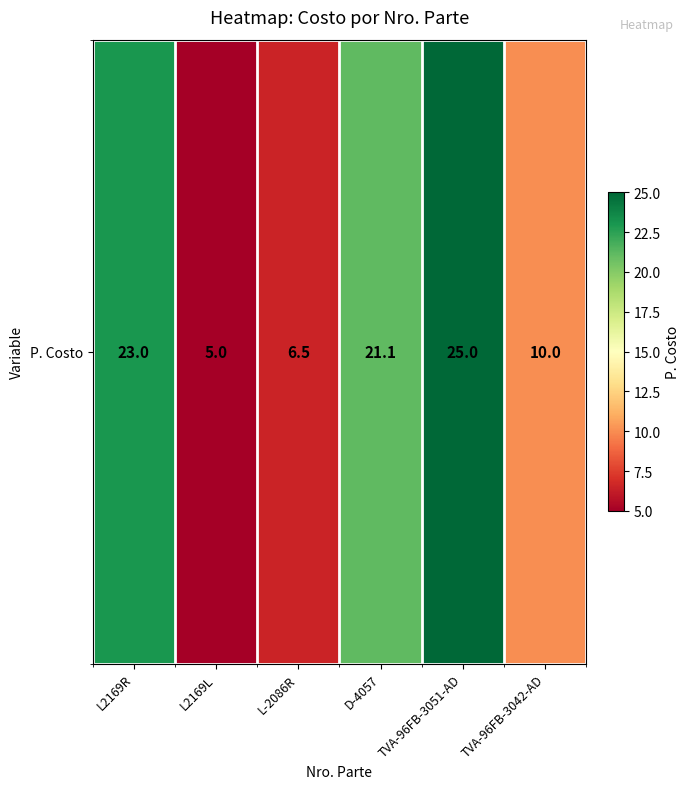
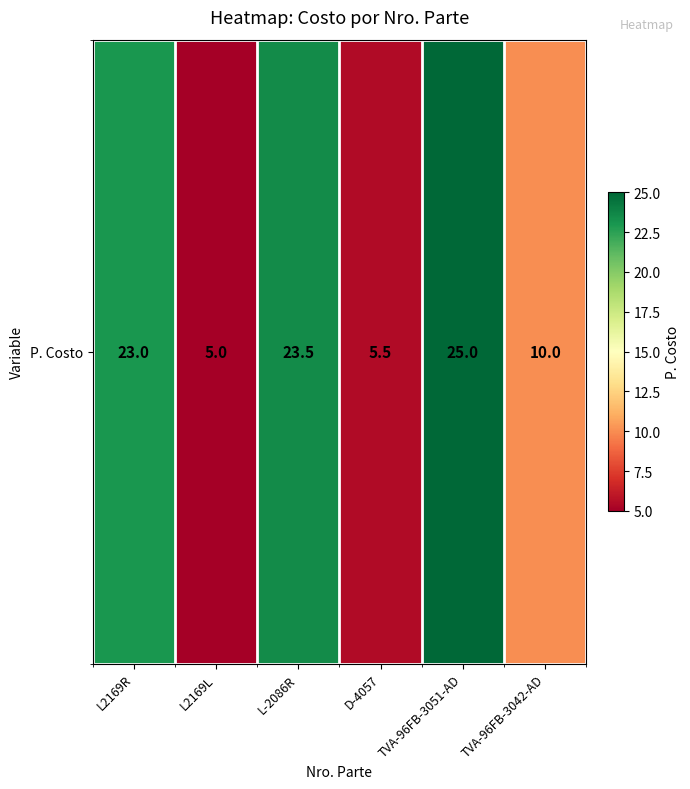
  {
    "P. Costo": {
      "L2169R": 23.0,
      "L2169L": 5.0,
-     "L-2086R": 6.5,
-     "D-4057": 21.1,
+     "L-2086R": 23.5,
+     "D-4057": 5.5,
      "TVA-96FB-3051-AD": 25.0,
      "TVA-96FB-3042-AD": 10.0
    }
  }
